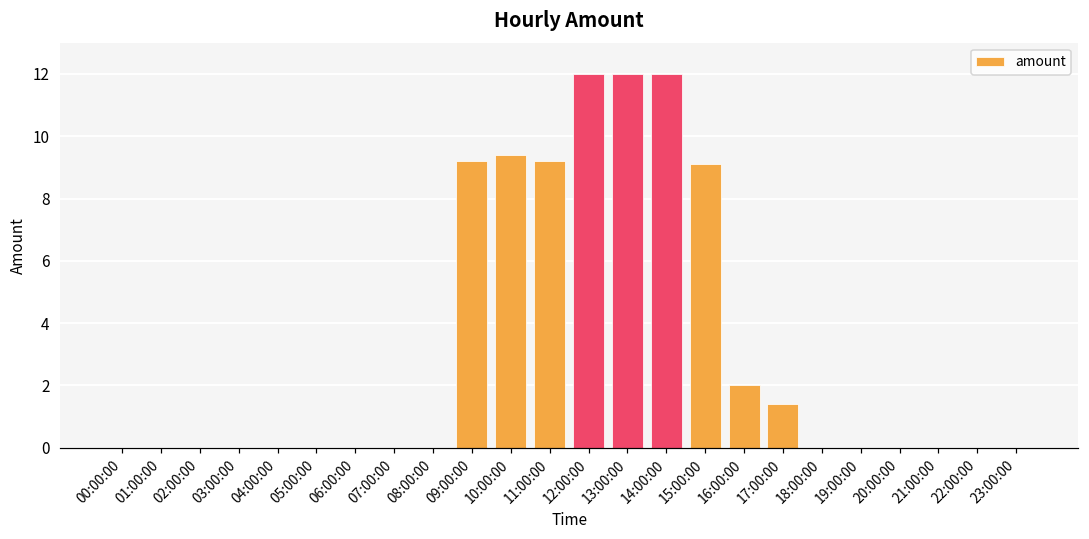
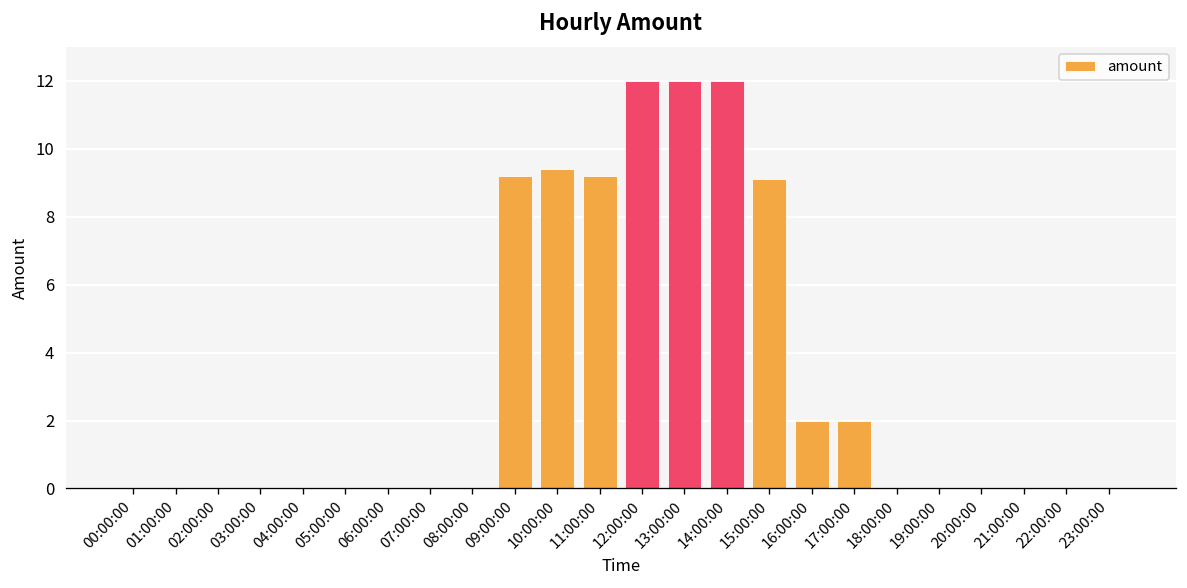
  {
    "00:00:00": 0.0,
    "01:00:00": 0.0,
    "02:00:00": 0.0,
    "03:00:00": 0.0,
    "04:00:00": 0.0,
    "05:00:00": 0.0,
    "06:00:00": 0.0,
    "07:00:00": 0.0,
    "08:00:00": 0.0,
    "09:00:00": 9.2,
    "10:00:00": 9.4,
    "11:00:00": 9.2,
    "12:00:00": 12.0,
    "13:00:00": 12.0,
    "14:00:00": 12.0,
    "15:00:00": 9.1,
    "16:00:00": 2.0,
-   "17:00:00": 1.4,
+   "17:00:00": 2.0,
    "18:00:00": 0.0,
    "19:00:00": 0.0,
    "20:00:00": 0.0,
    "21:00:00": 0.0,
    "22:00:00": 0.0,
    "23:00:00": 0.0
  }
